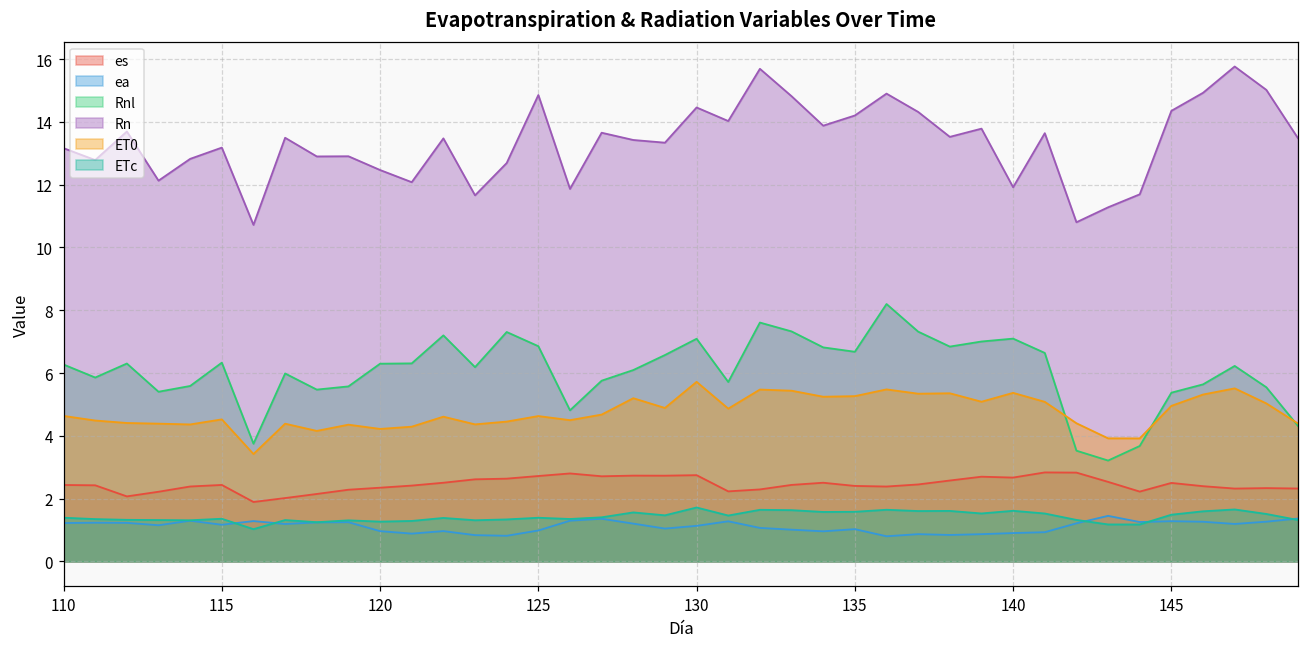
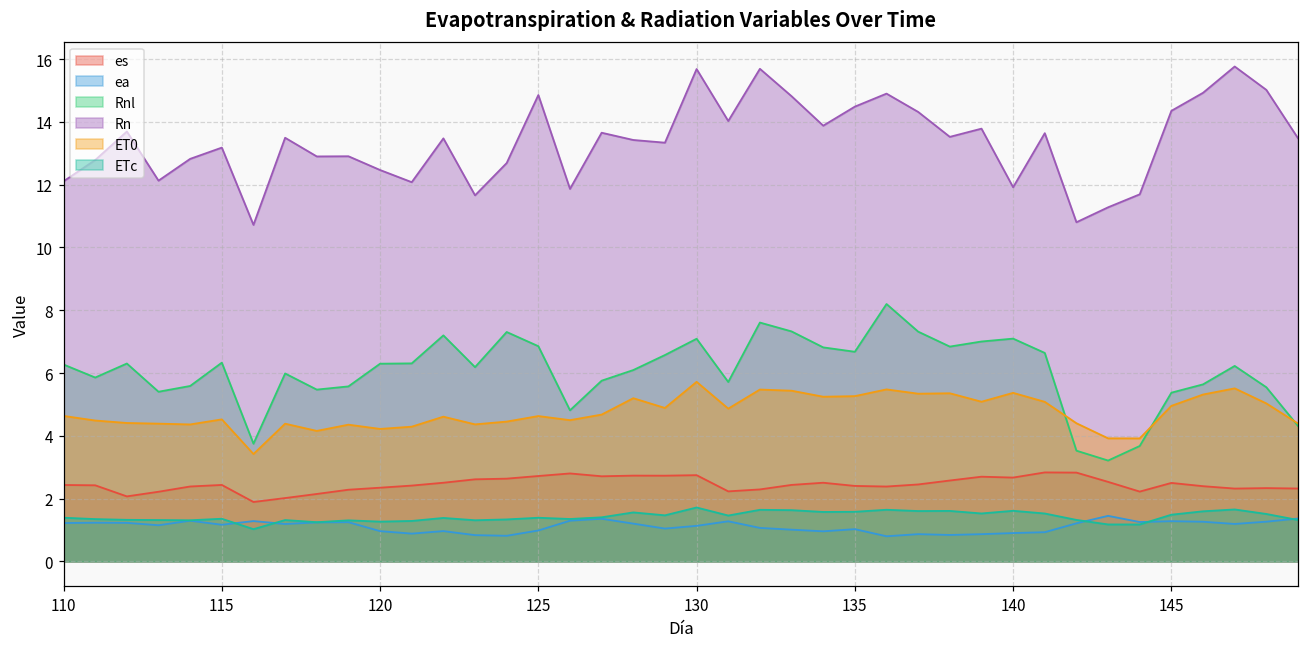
  {
    "Rn": {
-     "110": 13.2,
+     "110": 12.1,
      "115": 13.2,
      "120": 12.5,
      "125": 14.9,
-     "130": 14.5,
-     "135": 14.2,
+     "130": 15.7,
+     "135": 14.5,
      "140": 11.9,
      "145": 14.4
    }
  }
